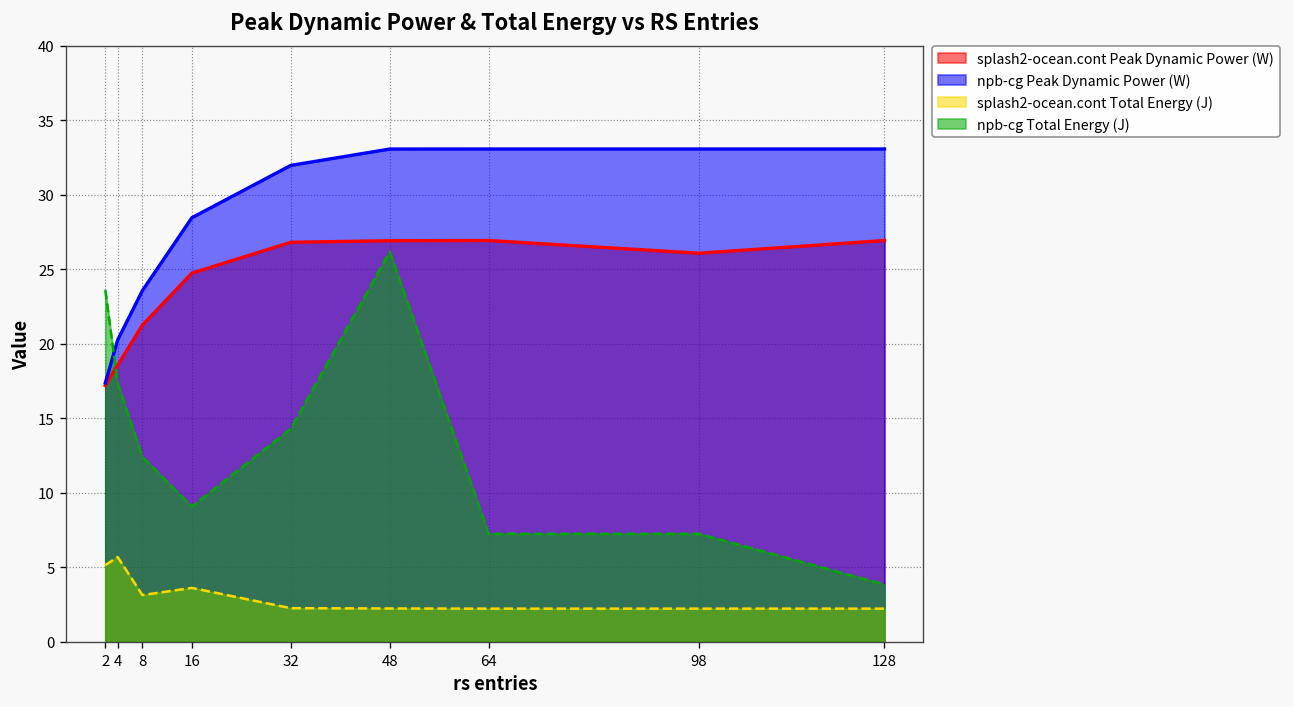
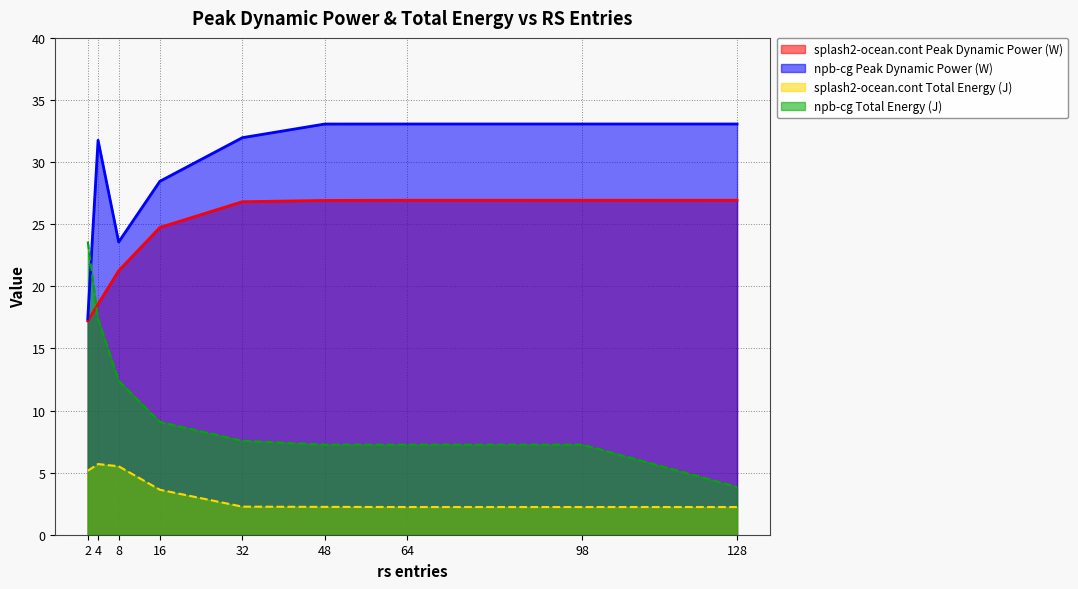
  {
    "splash2-ocean.cont Peak Dynamic Power (W)": {
      "4": 18.6,
      "8": 21.3,
      "16": 24.7,
      "32": 26.8,
      "48": 26.9,
      "64": 26.9,
-     "98": 26.1,
+     "98": 26.9,
      "128": 26.9
    },
    "npb-cg Peak Dynamic Power (W)": {
-     "4": 20.3,
+     "4": 31.8,
      "8": 23.6,
      "16": 28.5,
      "32": 32.0,
      "48": 33.1,
      "64": 33.1,
      "98": 33.1,
      "128": 33.1
    },
    "splash2-ocean.cont Total Energy (J)": {
      "2": 5.2,
      "4": 5.7,
-     "8": 3.1,
+     "8": 5.5,
      "16": 3.6,
      "32": 2.3,
      "48": 2.2,
      "64": 2.2,
      "98": 2.2,
      "128": 2.2
    },
    "npb-cg Total Energy (J)": {
      "2": 23.6,
      "4": 17.4,
      "8": 12.4,
      "16": 9.1,
-     "32": 14.3,
-     "48": 26.2,
+     "32": 7.6,
+     "48": 7.3,
      "64": 7.3,
      "98": 7.3,
      "128": 3.9
    }
  }
